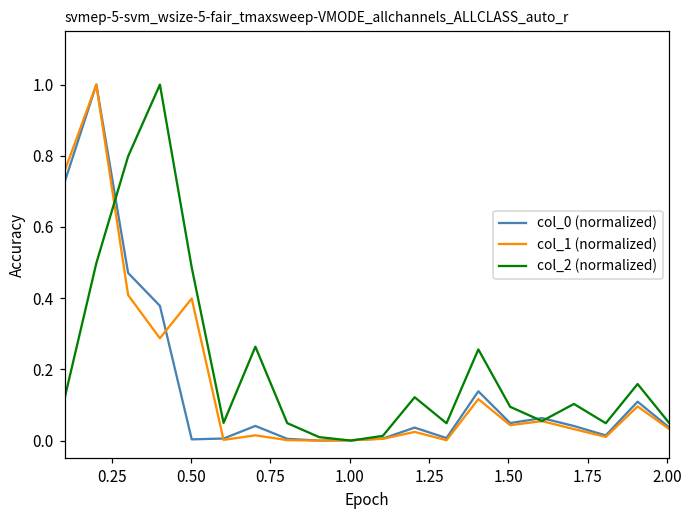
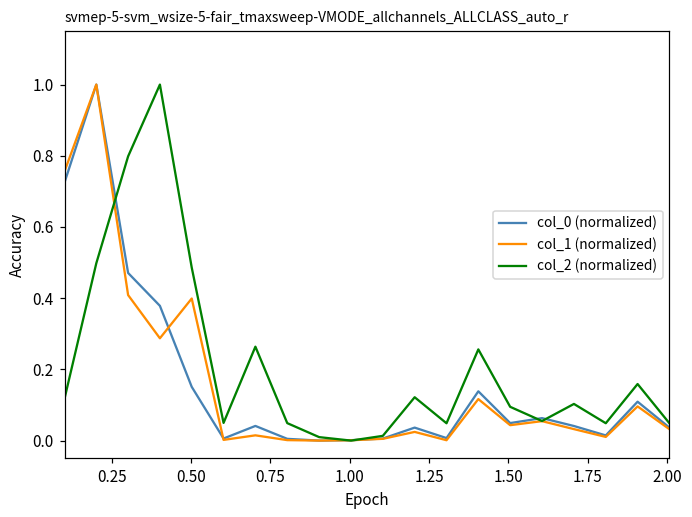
  {
    "col_0 (normalized)": {
-     "0.50": 0.00
+     "0.50": 0.15
    },
    "col_1 (normalized)": {
      "0.50": 0.40
    },
    "col_2 (normalized)": {
      "0.50": 0.49
    }
  }
